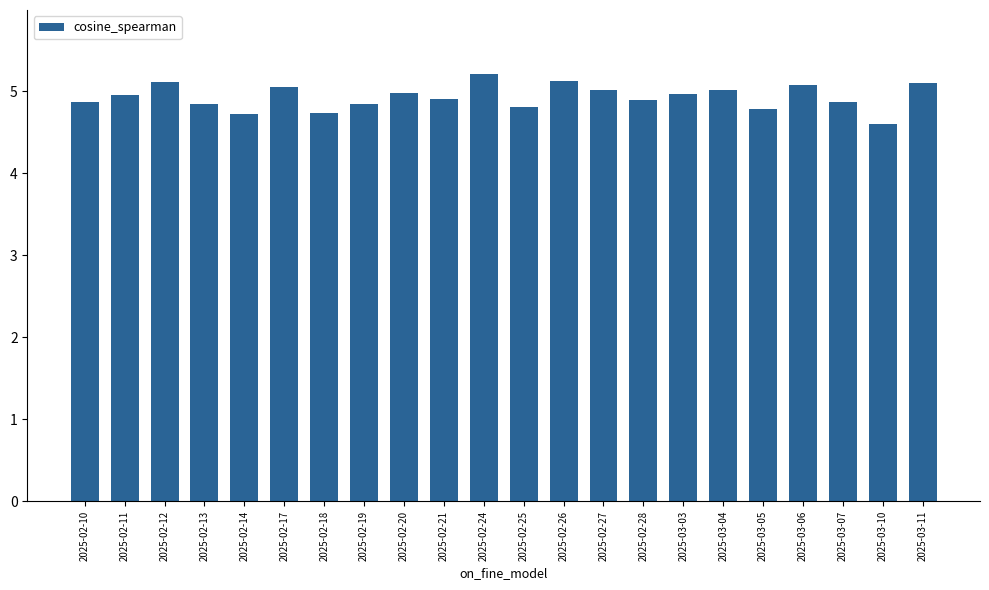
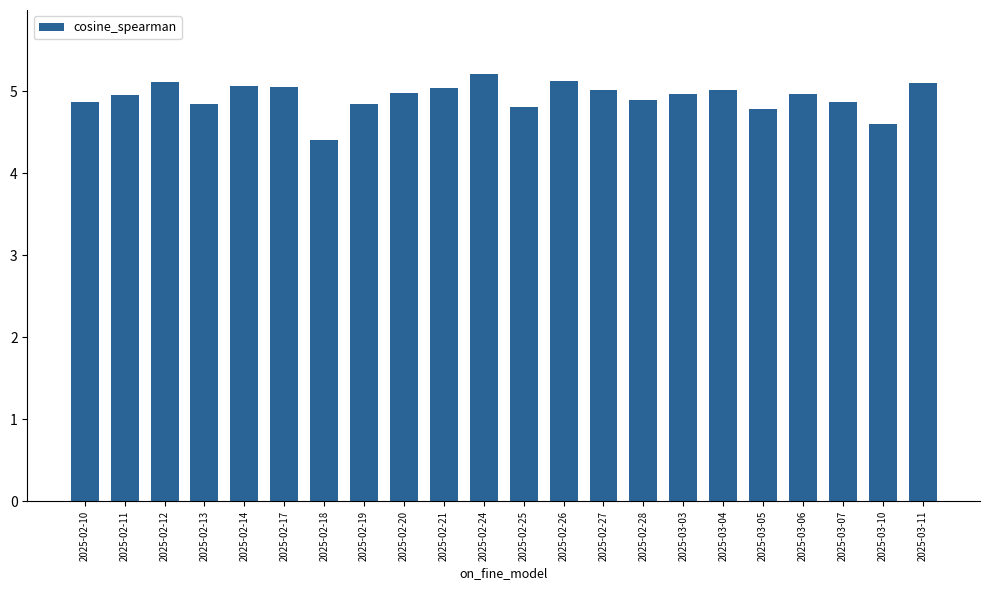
  {
    "2025-02-10": 4.9,
    "2025-02-11": 5.0,
    "2025-02-12": 5.1,
    "2025-02-13": 4.8,
-   "2025-02-14": 4.7,
+   "2025-02-14": 5.1,
    "2025-02-17": 5.1,
-   "2025-02-18": 4.7,
+   "2025-02-18": 4.4,
    "2025-02-19": 4.8,
    "2025-02-20": 5.0,
-   "2025-02-21": 4.9,
+   "2025-02-21": 5.0,
    "2025-02-24": 5.2,
    "2025-02-25": 4.8,
    "2025-02-26": 5.1,
    "2025-02-27": 5.0,
    "2025-02-28": 4.9,
    "2025-03-03": 5.0,
    "2025-03-04": 5.0,
    "2025-03-05": 4.8,
-   "2025-03-06": 5.1,
+   "2025-03-06": 5.0,
    "2025-03-07": 4.9,
    "2025-03-10": 4.6,
    "2025-03-11": 5.1
  }
